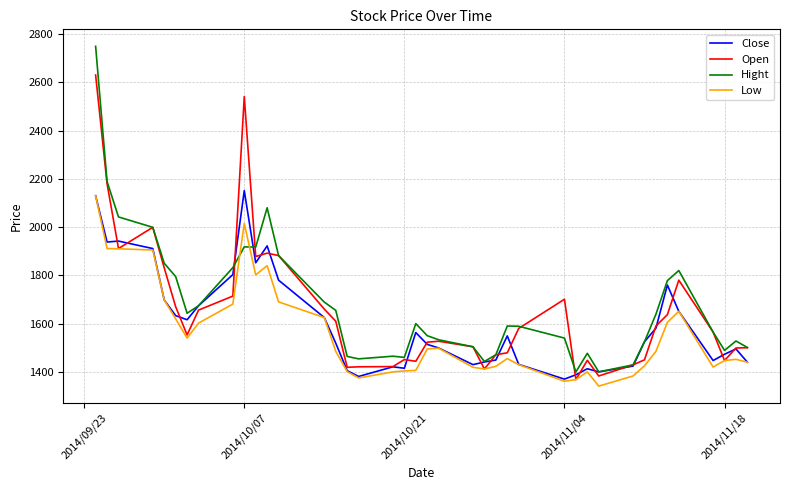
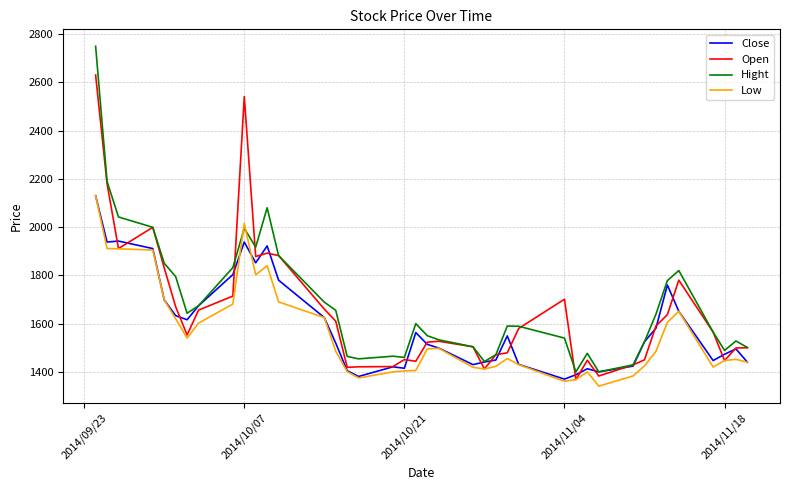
  {
    "Close": {
-     "2014/10/07": 2150,
+     "2014/10/07": 1940,
      "2014/10/21": 1420,
      "2014/11/18": 1470
    },
    "Open": {
      "2014/10/07": 2540,
      "2014/11/04": 1700
    },
    "Hight": {
-     "2014/10/07": 1920,
+     "2014/10/07": 2000,
      "2014/11/04": 1540,
      "2014/11/18": 1490
    },
    "Low": {
      "2014/10/07": 2020,
      "2014/10/21": 1400
    }
  }
